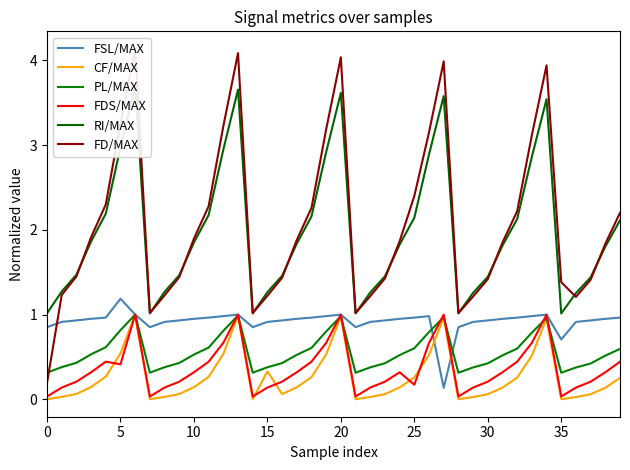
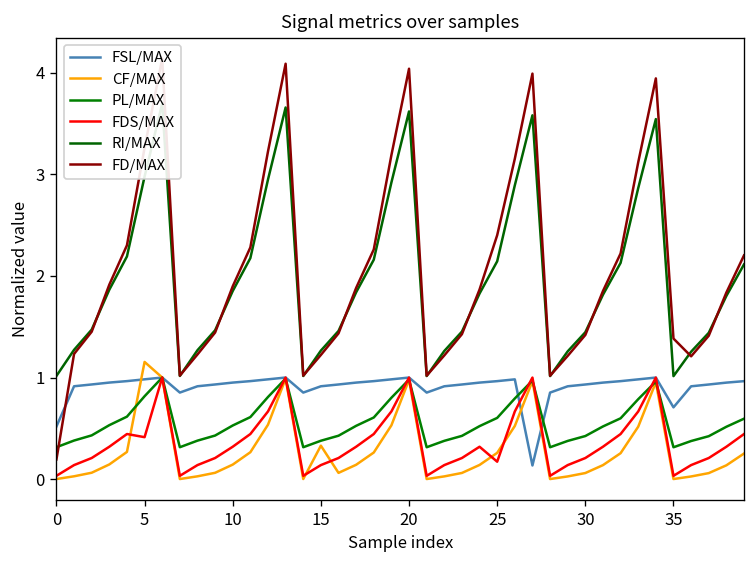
  {
    "FSL/MAX": {
-     "0": 0.9,
-     "5": 1.2,
+     "0": 0.5,
+     "5": 1.0,
      "10": 1.0,
      "15": 0.9,
      "25": 1.0,
      "30": 0.9,
      "35": 0.7
    },
    "CF/MAX": {
      "0": 0.0,
-     "5": 0.5,
+     "5": 1.2,
      "10": 0.1,
      "15": 0.3,
      "25": 0.3,
      "30": 0.1,
      "35": 0.0
    },
    "FDS/MAX": {
      "0": 0.0,
      "5": 0.4,
      "10": 0.3,
      "15": 0.1,
      "25": 0.2,
      "30": 0.2,
      "35": 0.0
    },
    "FD/MAX": {
      "0": 0.2,
      "10": 1.9,
      "15": 1.2,
      "20": 4.0,
      "25": 2.4,
      "35": 1.4
    }
  }
